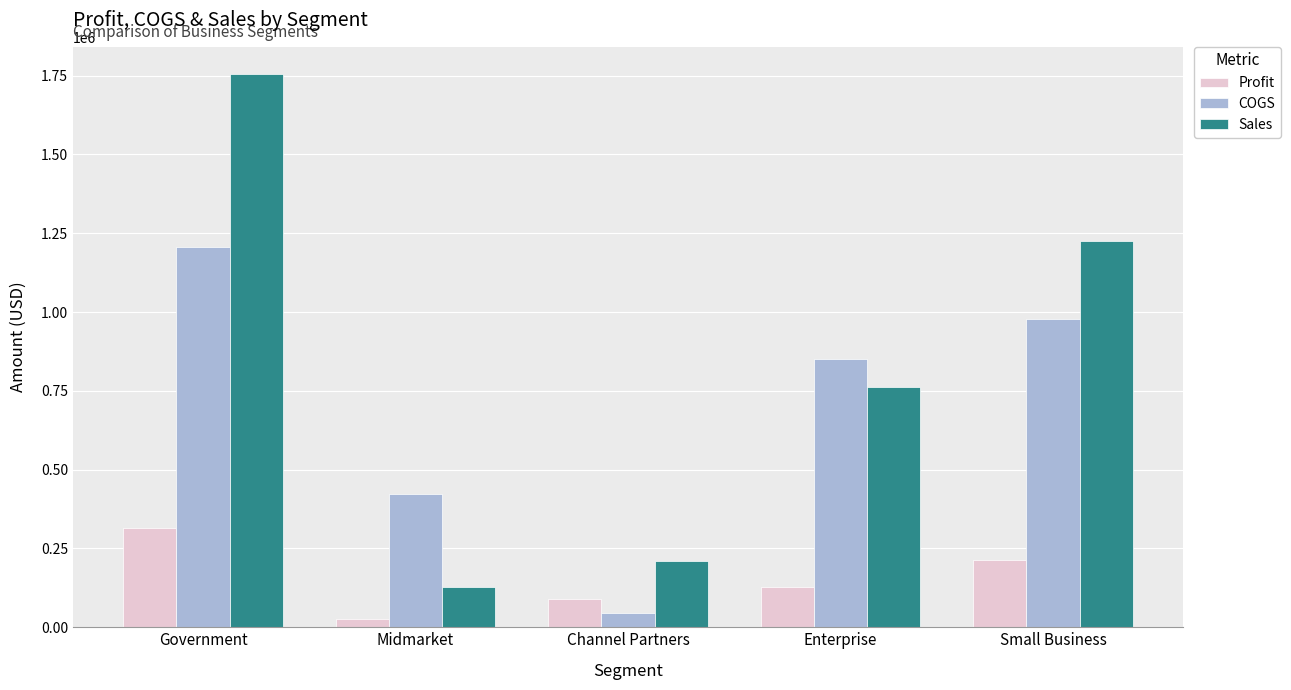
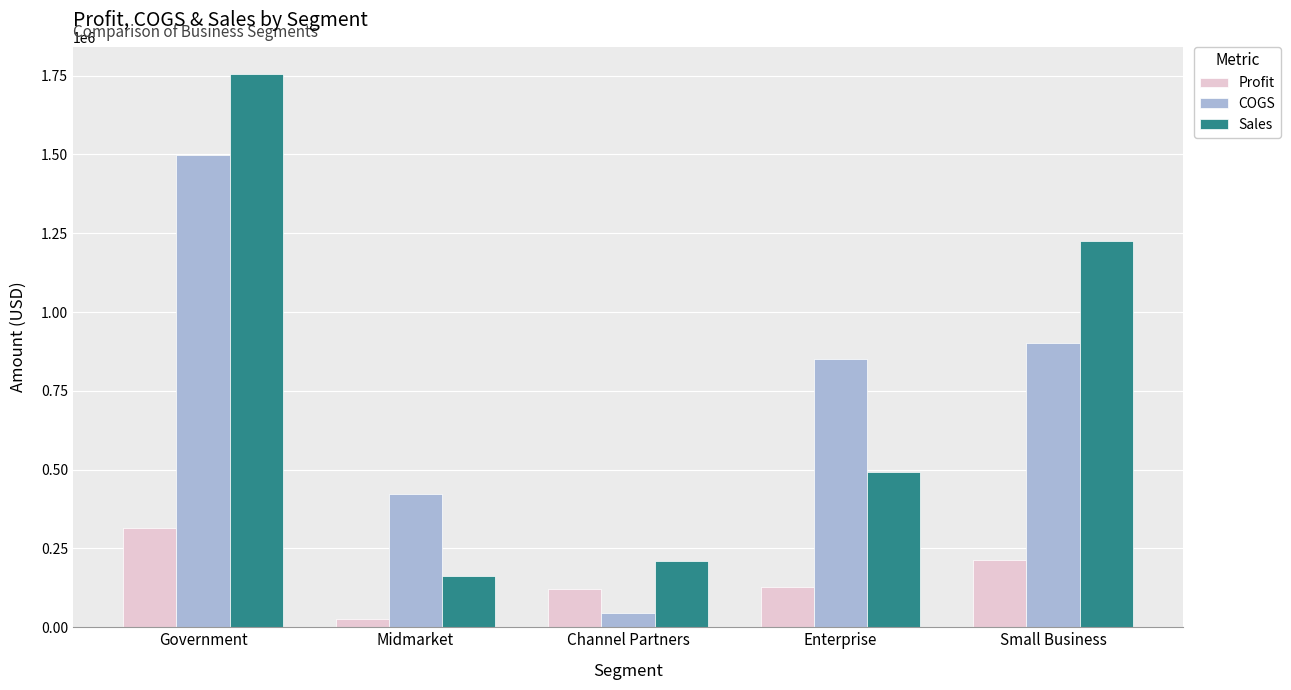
  {
    "Profit": {
      "Government": 320000,
      "Midmarket": 30000,
-     "Channel Partners": 90000,
+     "Channel Partners": 120000,
      "Enterprise": 130000,
      "Small Business": 210000
    },
    "COGS": {
-     "Government": 1210000,
+     "Government": 1500000,
      "Midmarket": 420000,
      "Channel Partners": 40000,
      "Enterprise": 850000,
-     "Small Business": 980000
+     "Small Business": 900000
    },
    "Sales": {
      "Government": 1750000,
-     "Midmarket": 130000,
+     "Midmarket": 160000,
      "Channel Partners": 210000,
-     "Enterprise": 760000,
+     "Enterprise": 490000,
      "Small Business": 1230000
    }
  }
